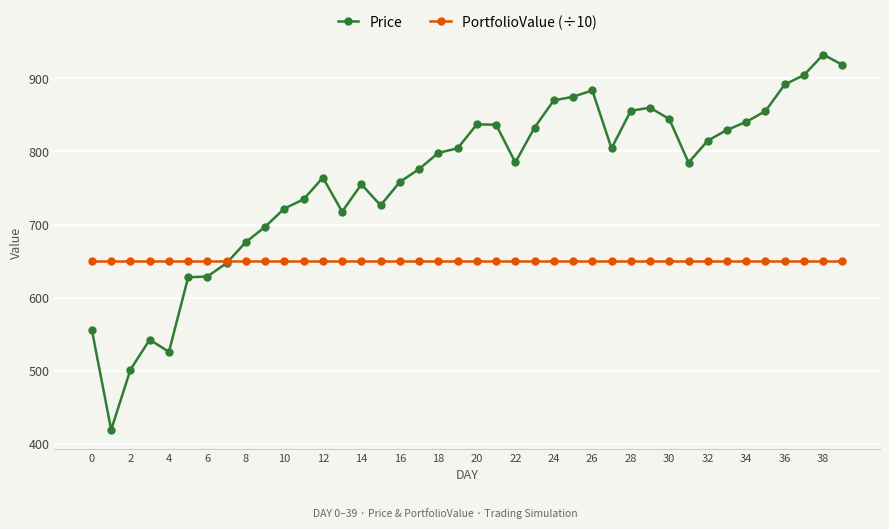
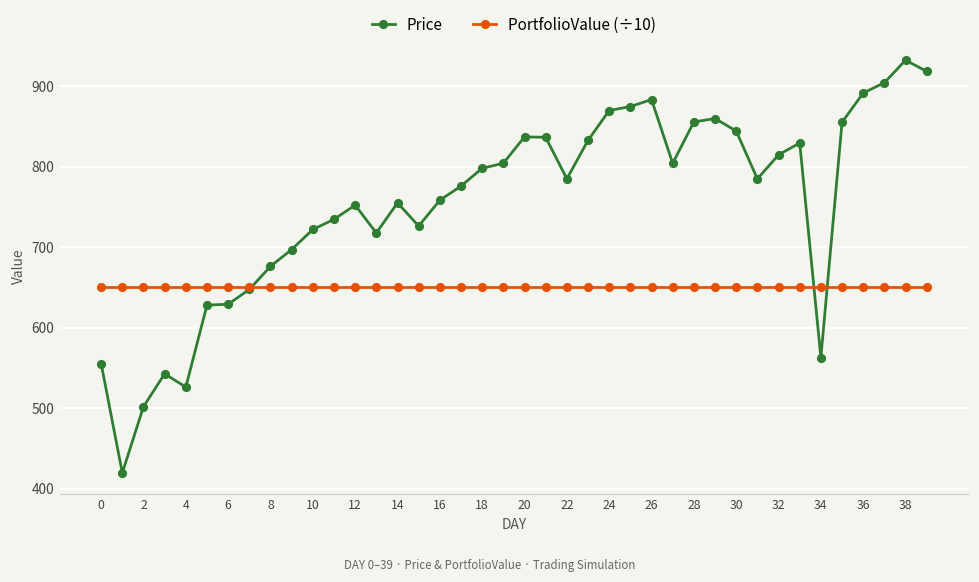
  {
    "Price": {
      "0": 560,
      "2": 500,
      "4": 530,
      "6": 630,
      "8": 680,
      "10": 720,
-     "12": 760,
+     "12": 750,
      "14": 760,
      "16": 760,
      "18": 800,
      "20": 840,
      "22": 790,
      "24": 870,
      "26": 880,
      "28": 860,
      "30": 840,
      "32": 810,
-     "34": 840,
+     "34": 560,
      "36": 890,
      "38": 930
    },
    "PortfolioValue (÷10)": {
      "0": 650,
      "2": 650,
      "4": 650,
      "6": 650,
      "8": 650,
      "10": 650,
      "12": 650,
      "14": 650,
      "16": 650,
      "18": 650,
      "20": 650,
      "22": 650,
      "24": 650,
      "26": 650,
      "28": 650,
      "30": 650,
      "32": 650,
      "34": 650,
      "36": 650,
      "38": 650
    }
  }
